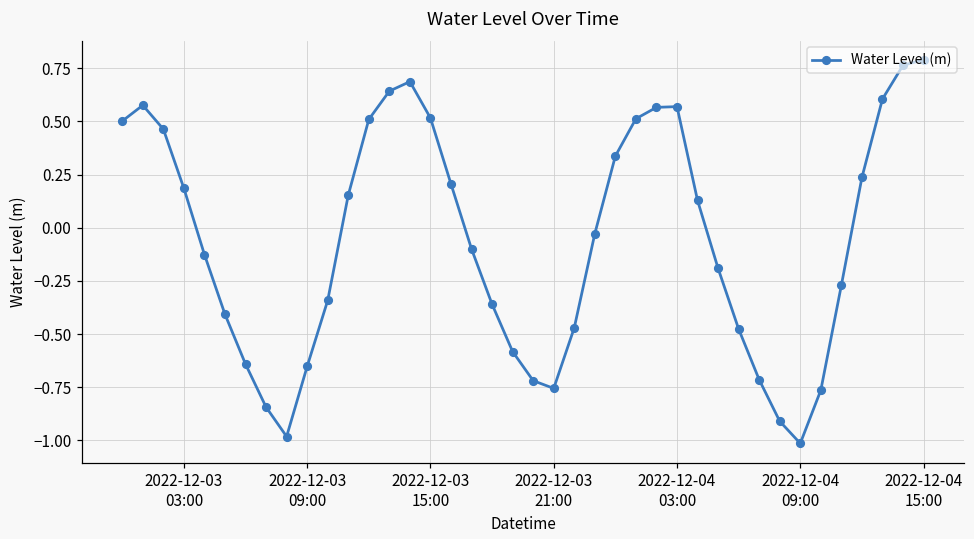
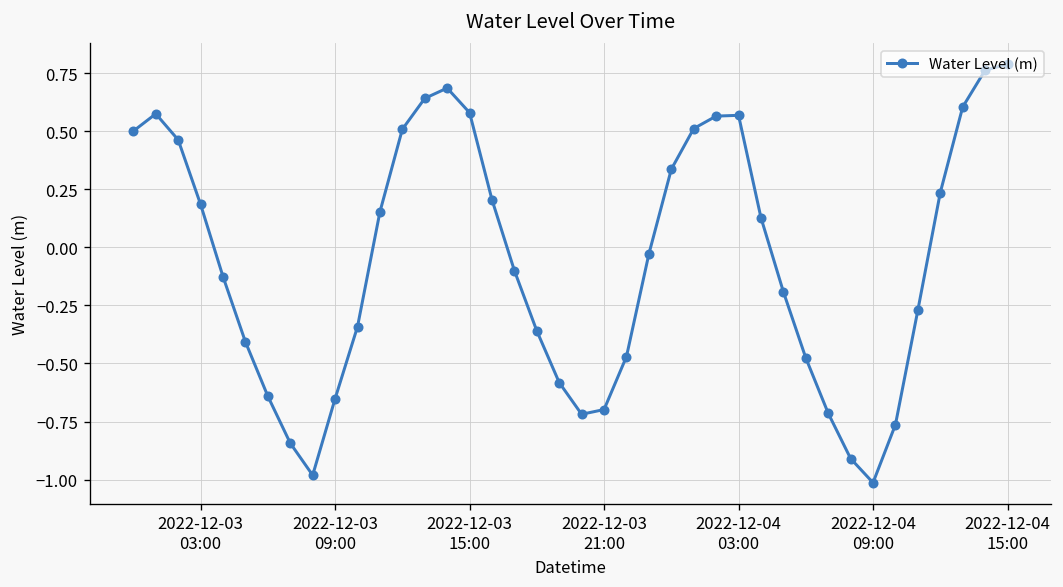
  {
    "2022-12-03 03:00": 0.19,
    "2022-12-03 09:00": -0.65,
-   "2022-12-03 15:00": 0.52,
-   "2022-12-03 21:00": -0.76,
+   "2022-12-03 15:00": 0.58,
+   "2022-12-03 21:00": -0.70,
    "2022-12-04 03:00": 0.57,
    "2022-12-04 09:00": -1.01
  }
